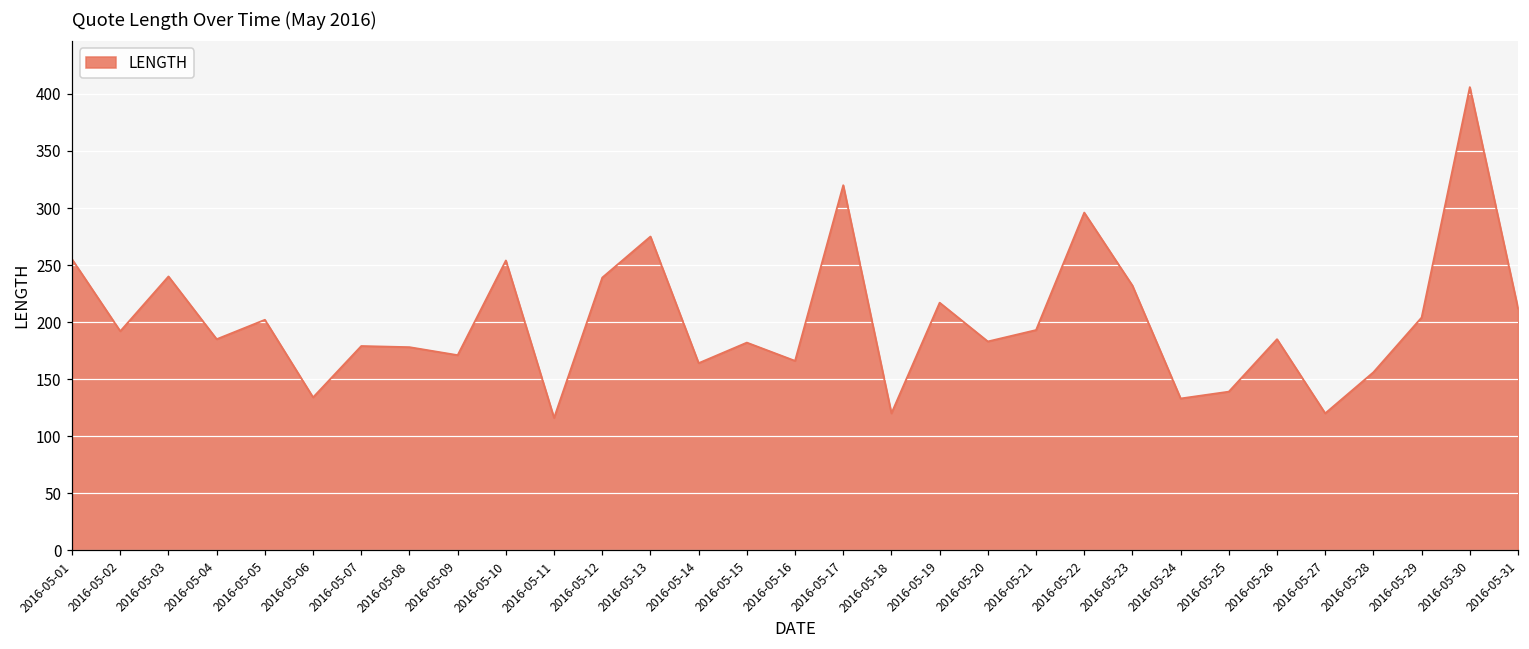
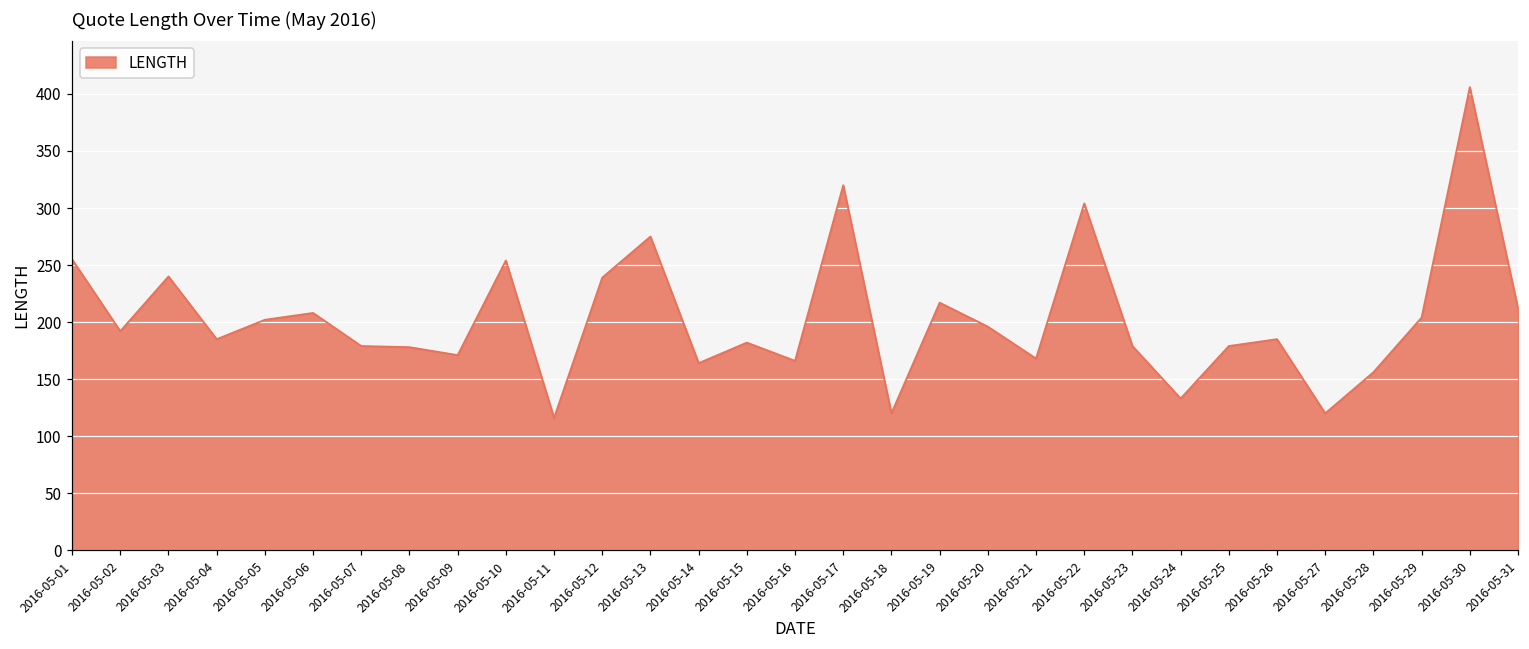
  {
    "2016-05-01": 255,
    "2016-05-02": 192,
    "2016-05-03": 240,
    "2016-05-04": 185,
    "2016-05-05": 202,
-   "2016-05-06": 134,
+   "2016-05-06": 208,
    "2016-05-07": 179,
    "2016-05-08": 178,
    "2016-05-09": 171,
    "2016-05-10": 254,
    "2016-05-11": 116,
    "2016-05-12": 239,
    "2016-05-13": 275,
    "2016-05-14": 164,
    "2016-05-15": 182,
    "2016-05-16": 166,
    "2016-05-17": 320,
    "2016-05-18": 120,
    "2016-05-19": 217,
-   "2016-05-20": 183,
-   "2016-05-21": 193,
-   "2016-05-22": 296,
-   "2016-05-23": 232,
+   "2016-05-20": 196,
+   "2016-05-21": 168,
+   "2016-05-22": 304,
+   "2016-05-23": 179,
    "2016-05-24": 133,
-   "2016-05-25": 139,
+   "2016-05-25": 179,
    "2016-05-26": 185,
    "2016-05-27": 120,
    "2016-05-28": 156,
    "2016-05-29": 204,
    "2016-05-30": 406,
    "2016-05-31": 212
  }
